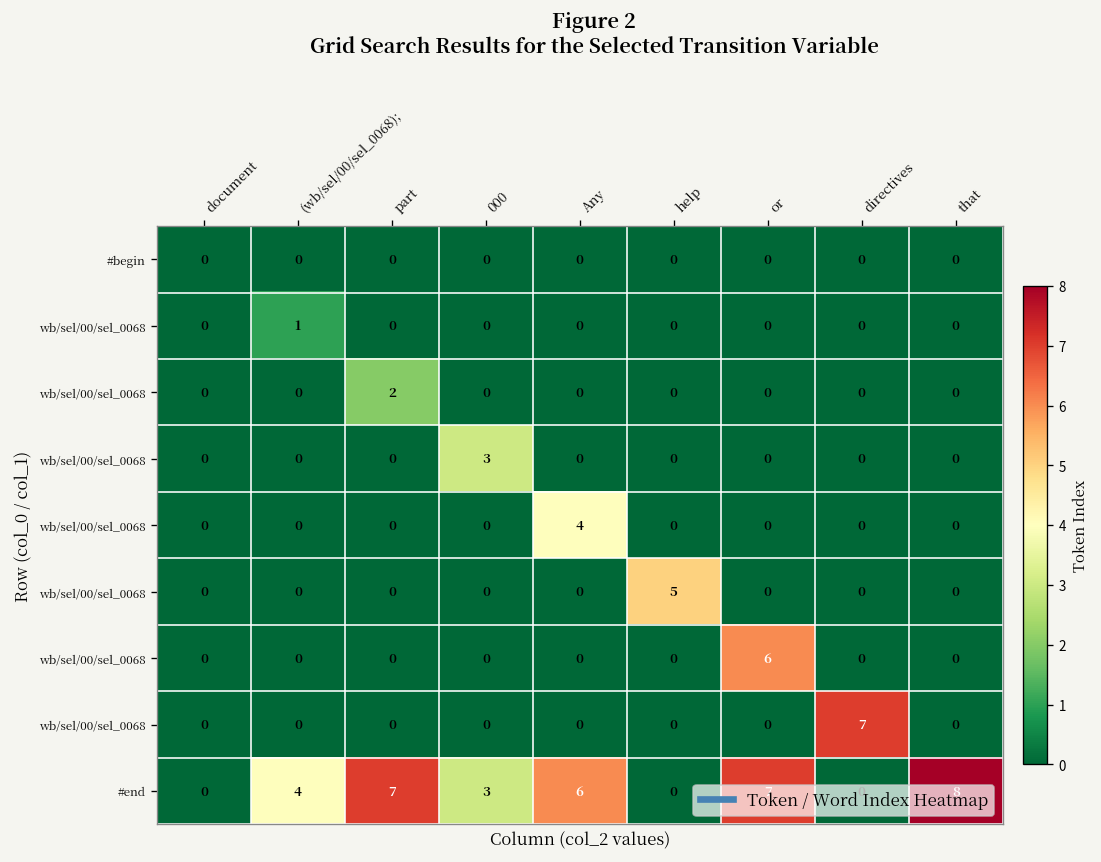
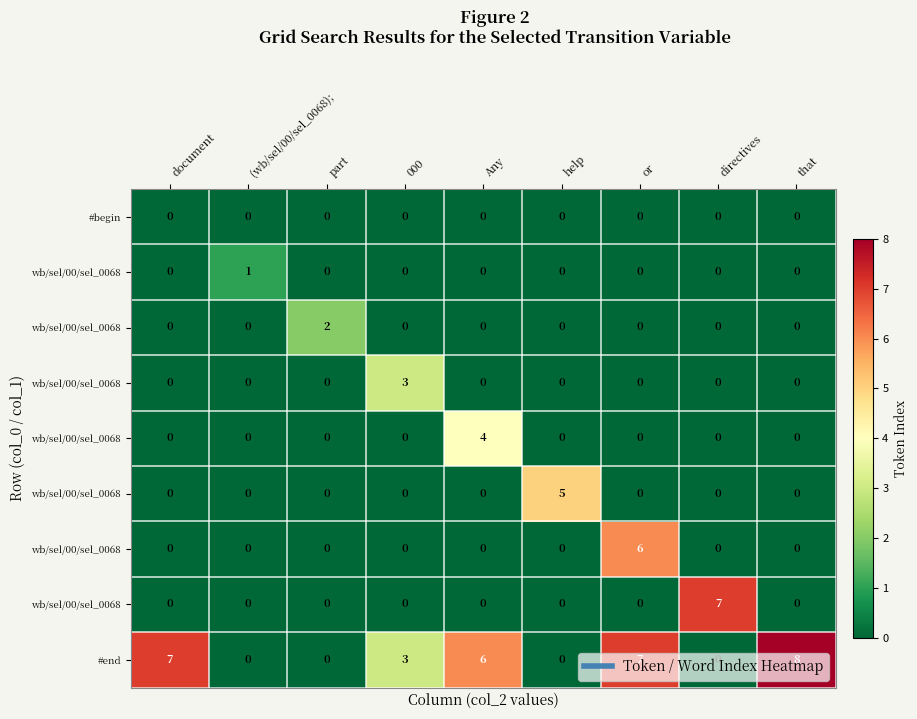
  {
    "#begin": {
      "document": 0,
      "(wb/sel/00/sel_0068);": 0,
      "part": 0,
      "000": 0,
      "Any": 0,
      "help": 0,
      "or": 0,
      "directives": 0,
      "that": 0
    },
    "#end": {
-     "document": 0,
-     "(wb/sel/00/sel_0068);": 4,
-     "part": 7,
+     "document": 7,
+     "(wb/sel/00/sel_0068);": 0,
+     "part": 0,
      "000": 3,
      "Any": 6,
      "help": 0
    }
  }
